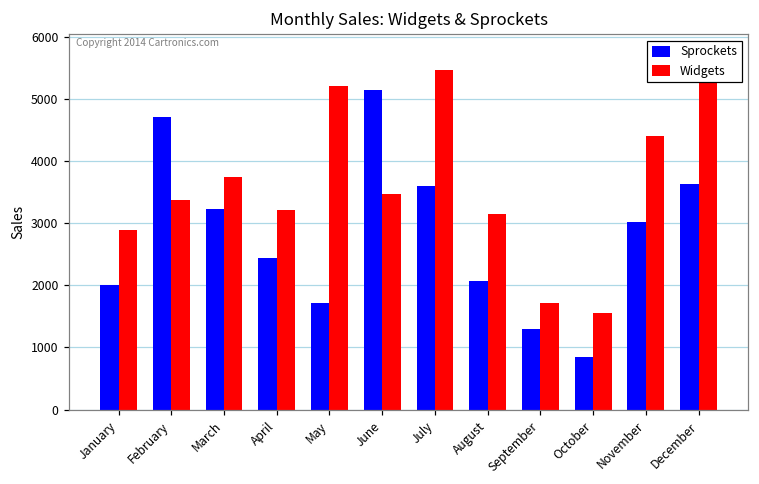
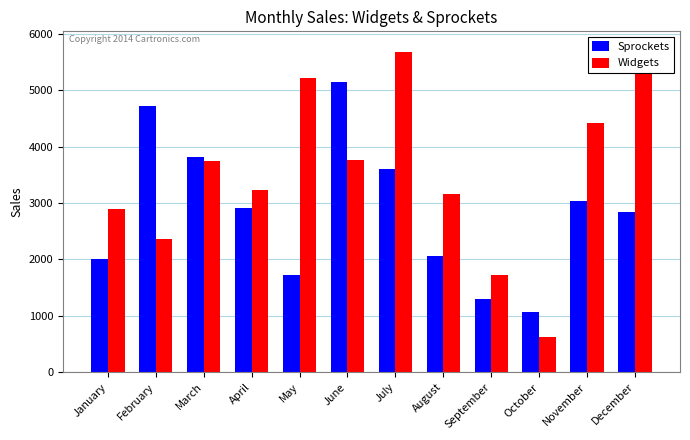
  {
    "Sprockets": {
      "January": 2000,
      "February": 4700,
-     "March": 3200,
-     "April": 2400,
+     "March": 3800,
+     "April": 2900,
      "May": 1700,
      "June": 5100,
      "July": 3600,
      "August": 2100,
      "September": 1300,
-     "October": 900,
+     "October": 1100,
      "November": 3000,
-     "December": 3600
+     "December": 2800
    },
    "Widgets": {
      "January": 2900,
-     "February": 3400,
+     "February": 2400,
      "March": 3700,
      "April": 3200,
      "May": 5200,
-     "June": 3500,
-     "July": 5500,
+     "June": 3800,
+     "July": 5700,
      "August": 3200,
      "September": 1700,
-     "October": 1500,
+     "October": 600,
      "November": 4400
    }
  }
